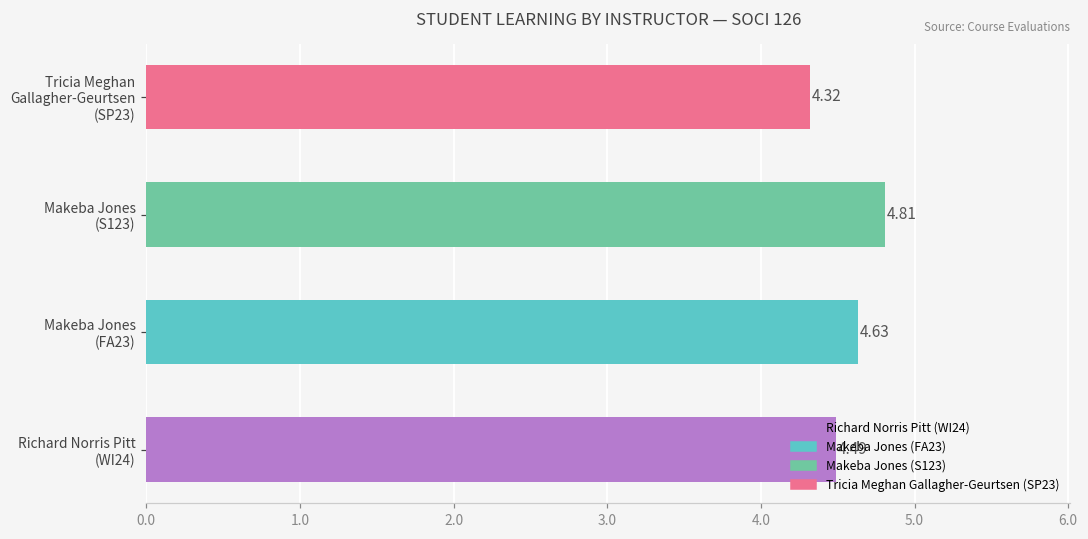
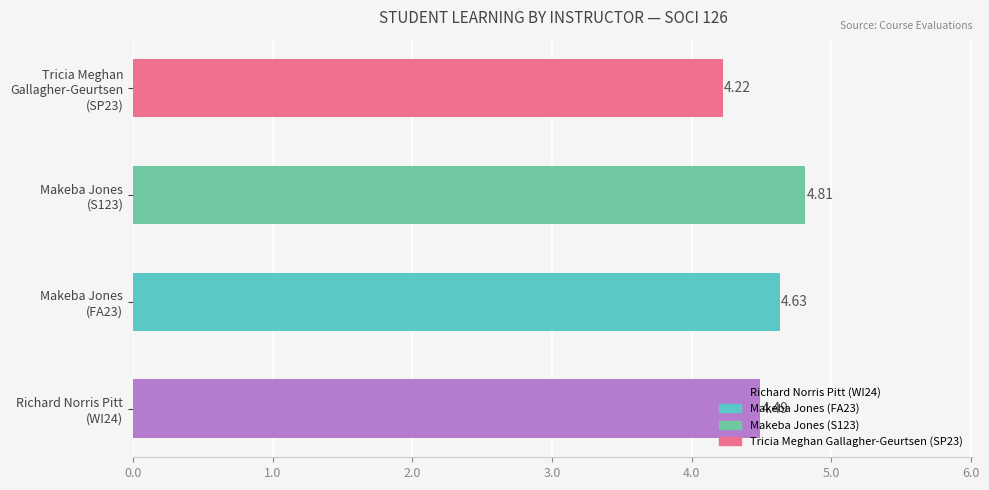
  {
-   "Tricia Meghan Gallagher-Geurtsen (SP23)": 4.32,
+   "Tricia Meghan Gallagher-Geurtsen (SP23)": 4.22,
    "Makeba Jones (S123)": 4.81,
    "Makeba Jones (FA23)": 4.63,
    "Richard Norris Pitt (WI24)": 4.49
  }
